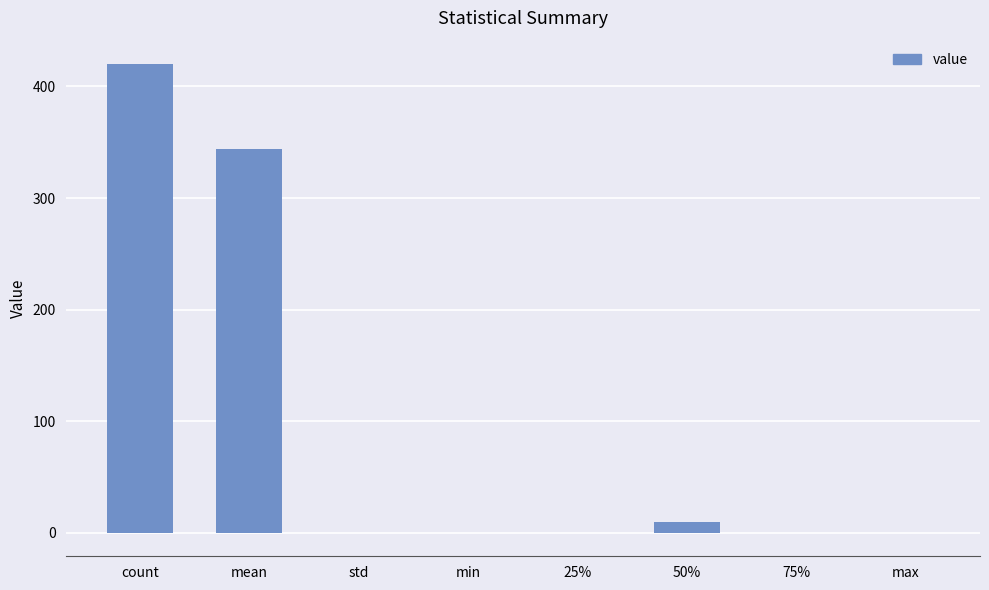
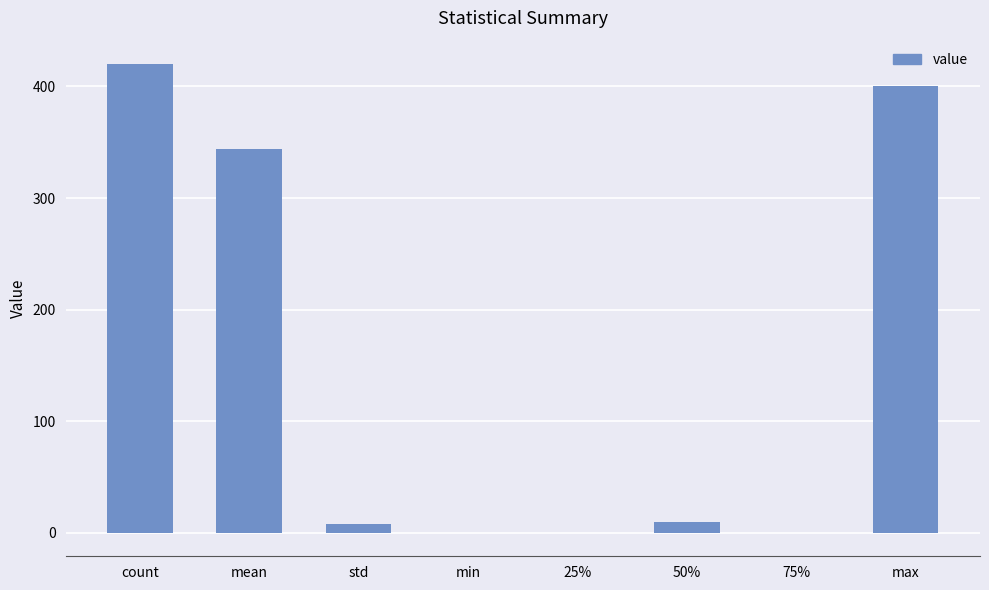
  {
    "count": 420,
    "mean": 344,
-   "std": 0,
+   "std": 8,
    "25%": 0,
    "50%": 10,
    "75%": 0,
-   "max": 0
+   "max": 401
  }
